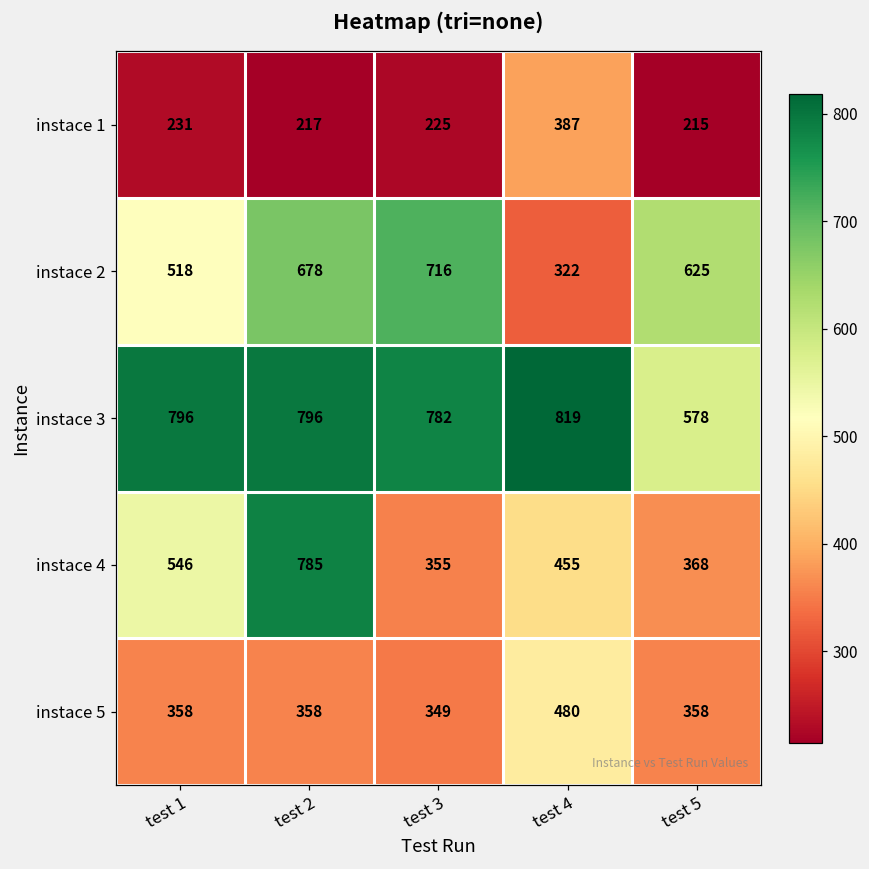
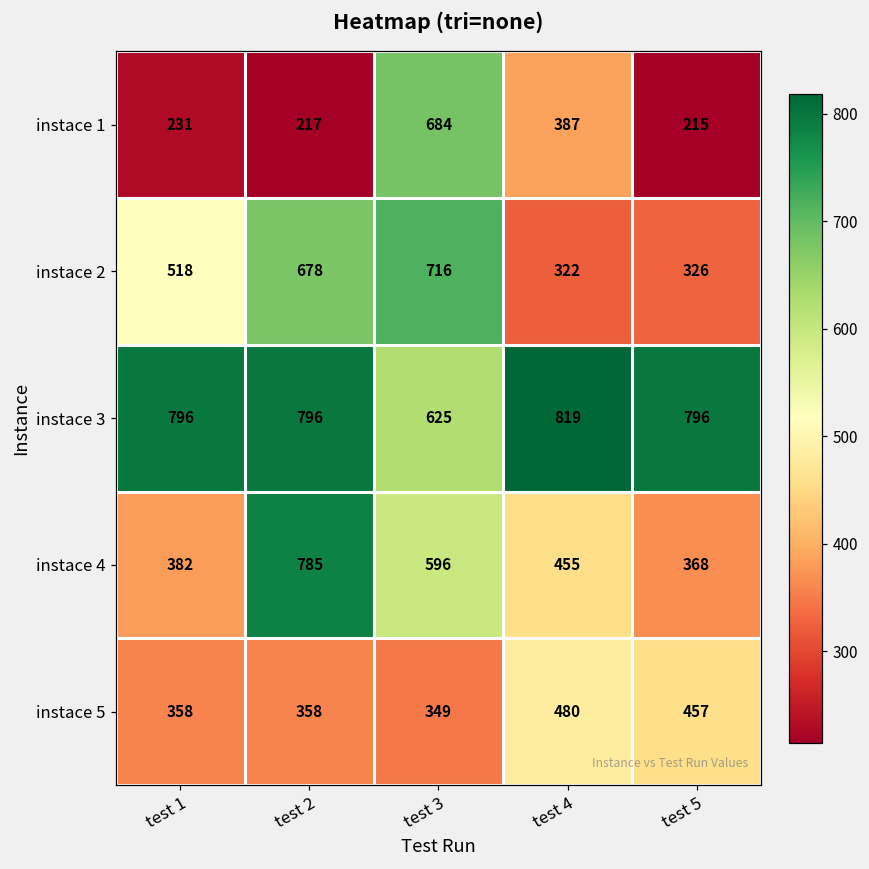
  {
    "instace 1": {
      "test 1": 231,
      "test 2": 217,
-     "test 3": 225,
+     "test 3": 684,
      "test 4": 387,
      "test 5": 215
    },
    "instace 2": {
      "test 1": 518,
      "test 2": 678,
      "test 3": 716,
      "test 4": 322,
-     "test 5": 625
+     "test 5": 326
    },
    "instace 3": {
      "test 1": 796,
      "test 2": 796,
-     "test 3": 782,
+     "test 3": 625,
      "test 4": 819,
-     "test 5": 578
+     "test 5": 796
    },
    "instace 4": {
-     "test 1": 546,
+     "test 1": 382,
      "test 2": 785,
-     "test 3": 355,
+     "test 3": 596,
      "test 4": 455,
      "test 5": 368
    },
    "instace 5": {
      "test 1": 358,
      "test 2": 358,
      "test 3": 349,
      "test 4": 480,
-     "test 5": 358
+     "test 5": 457
    }
  }
